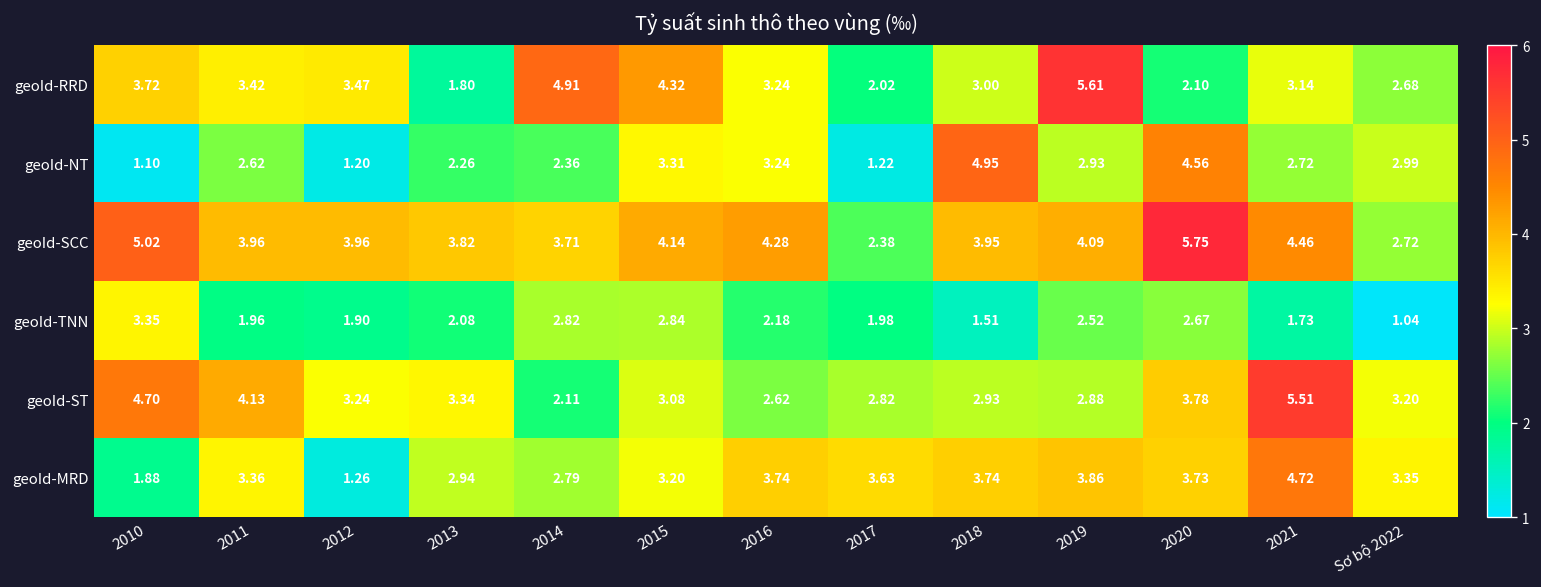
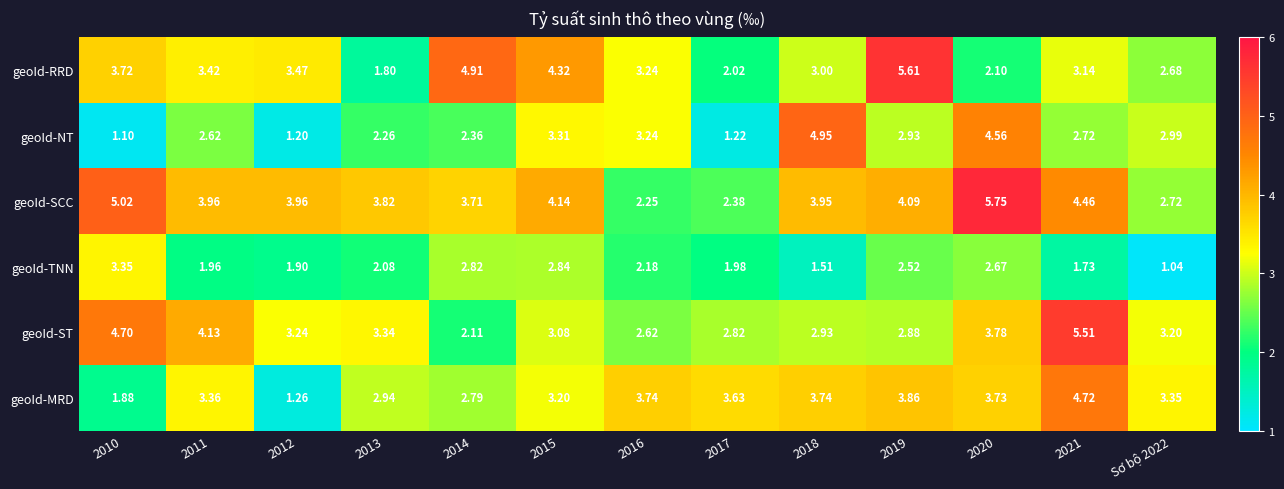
  {
    "geoId-RRD": {
      "2010": 3.72,
      "2011": 3.42,
      "2012": 3.47,
      "2013": 1.80,
      "2014": 4.91,
      "2015": 4.32,
      "2016": 3.24,
      "2017": 2.02,
      "2018": 3.00,
      "2019": 5.61,
      "2020": 2.10,
      "2021": 3.14,
      "Sơ bộ 2022": 2.68
    },
    "geoId-NT": {
      "2010": 1.10,
      "2011": 2.62,
      "2012": 1.20,
      "2013": 2.26,
      "2014": 2.36,
      "2015": 3.31,
      "2016": 3.24,
      "2017": 1.22,
      "2018": 4.95,
      "2019": 2.93,
      "2020": 4.56,
      "2021": 2.72,
      "Sơ bộ 2022": 2.99
    },
    "geoId-SCC": {
      "2010": 5.02,
      "2011": 3.96,
      "2012": 3.96,
      "2013": 3.82,
      "2014": 3.71,
      "2015": 4.14,
-     "2016": 4.28,
+     "2016": 2.25,
      "2017": 2.38,
      "2018": 3.95,
      "2019": 4.09,
      "2020": 5.75,
      "2021": 4.46,
      "Sơ bộ 2022": 2.72
    },
    "geoId-TNN": {
      "2010": 3.35,
      "2011": 1.96,
      "2012": 1.90,
      "2013": 2.08,
      "2014": 2.82,
      "2015": 2.84,
      "2016": 2.18,
      "2017": 1.98,
      "2018": 1.51,
      "2019": 2.52,
      "2020": 2.67,
      "2021": 1.73,
      "Sơ bộ 2022": 1.04
    },
    "geoId-ST": {
      "2010": 4.70,
      "2011": 4.13,
      "2012": 3.24,
      "2013": 3.34,
      "2014": 2.11,
      "2015": 3.08,
      "2016": 2.62,
      "2017": 2.82,
      "2018": 2.93,
      "2019": 2.88,
      "2020": 3.78,
      "2021": 5.51,
      "Sơ bộ 2022": 3.20
    },
    "geoId-MRD": {
      "2010": 1.88,
      "2011": 3.36,
      "2012": 1.26,
      "2013": 2.94,
      "2014": 2.79,
      "2015": 3.20,
      "2016": 3.74,
      "2017": 3.63,
      "2018": 3.74,
      "2019": 3.86,
      "2020": 3.73,
      "2021": 4.72,
      "Sơ bộ 2022": 3.35
    }
  }
